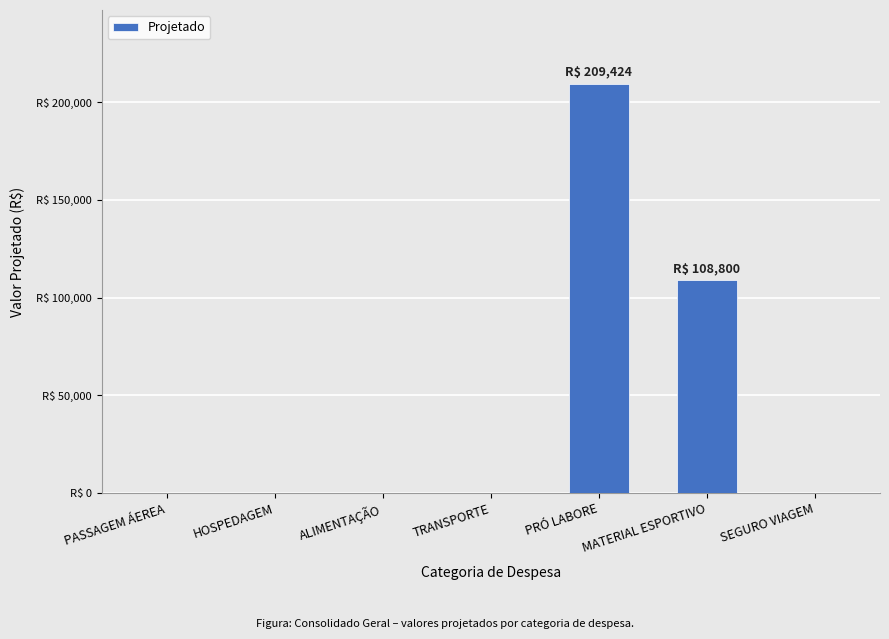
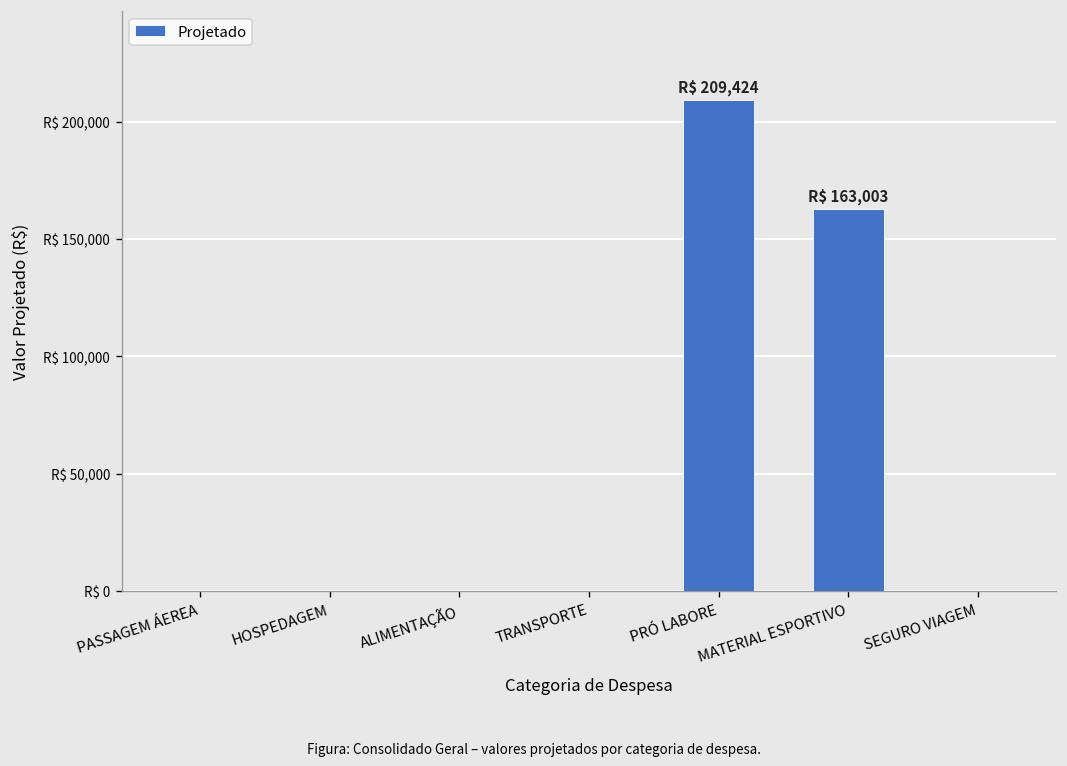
  {
    "PRÓ LABORE": "209,424",
-   "MATERIAL ESPORTIVO": "108,800"
+   "MATERIAL ESPORTIVO": "163,003"
  }
